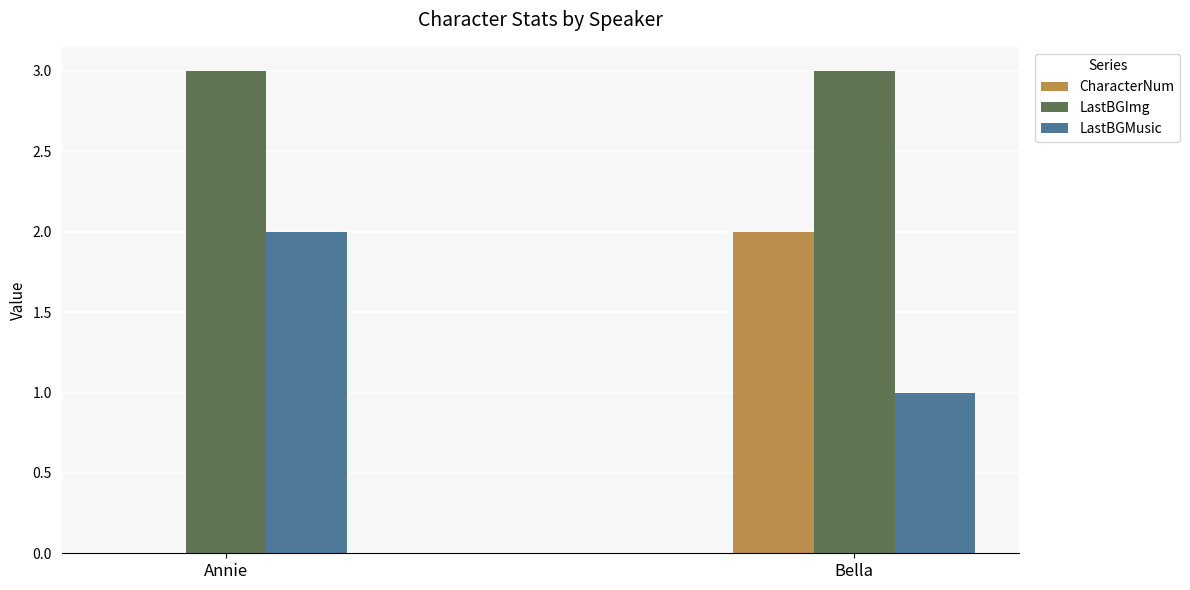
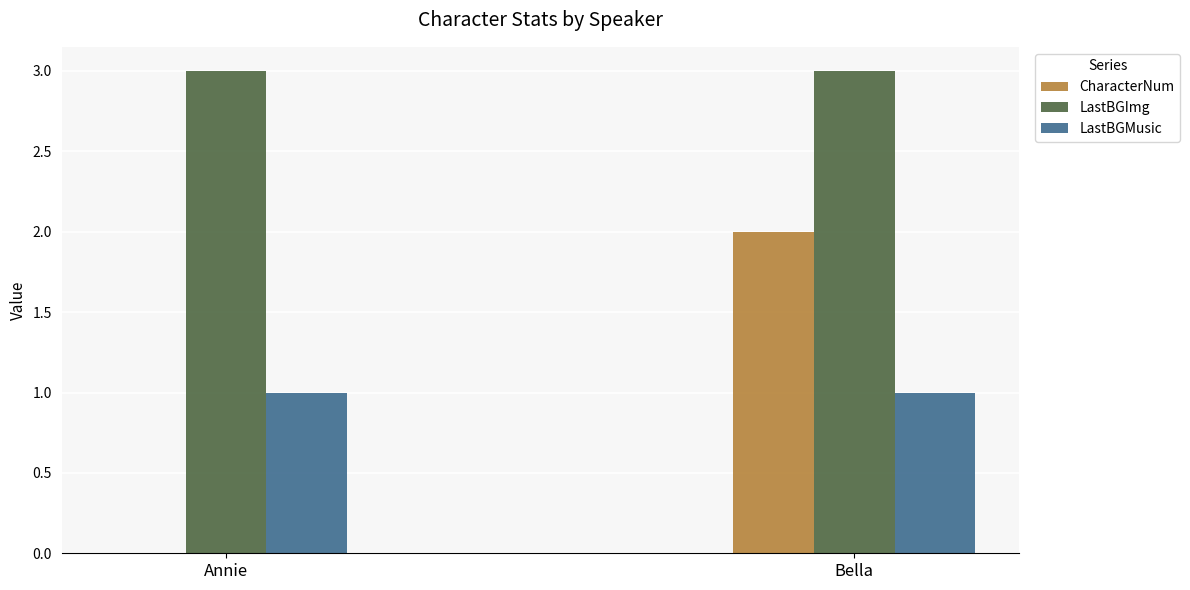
  {
    "CharacterNum": {
      "Annie": 0,
      "Bella": 2
    },
    "LastBGImg": {
      "Annie": 3,
      "Bella": 3
    },
    "LastBGMusic": {
-     "Annie": 2,
+     "Annie": 1,
      "Bella": 1
    }
  }
